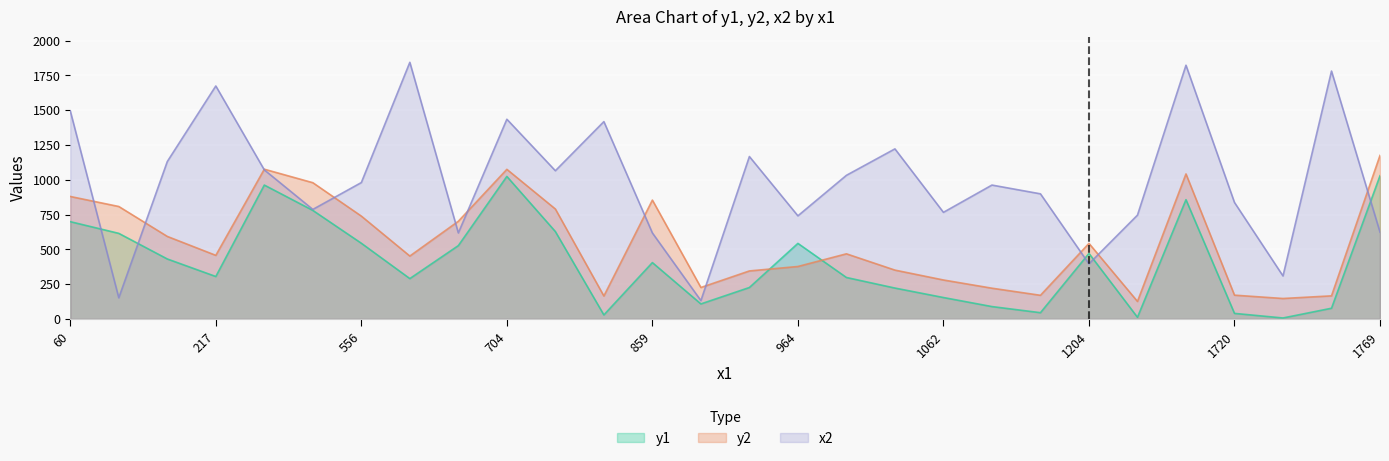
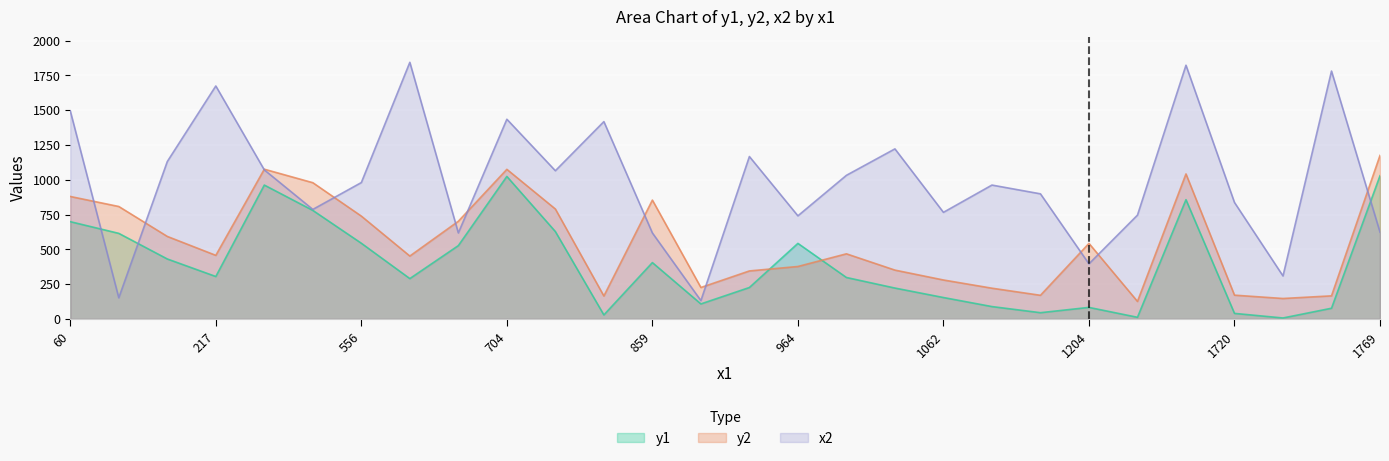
  {
    "y1": {
      "60": 700,
      "217": 310,
      "556": 540,
      "704": 1020,
      "859": 410,
      "964": 540,
      "1062": 150,
-     "1204": 470,
+     "1204": 80,
      "1720": 40,
      "1769": 1030
    },
    "y2": {
      "60": 880,
      "217": 460,
      "556": 740,
      "704": 1080,
      "859": 850,
      "964": 380,
      "1062": 280,
      "1204": 540,
      "1720": 170,
      "1769": 1180
    },
    "x2": {
      "60": 1500,
      "217": 1670,
      "556": 980,
      "704": 1440,
      "859": 620,
      "964": 740,
      "1062": 770,
      "1204": 400,
      "1720": 840,
      "1769": 620
    }
  }
